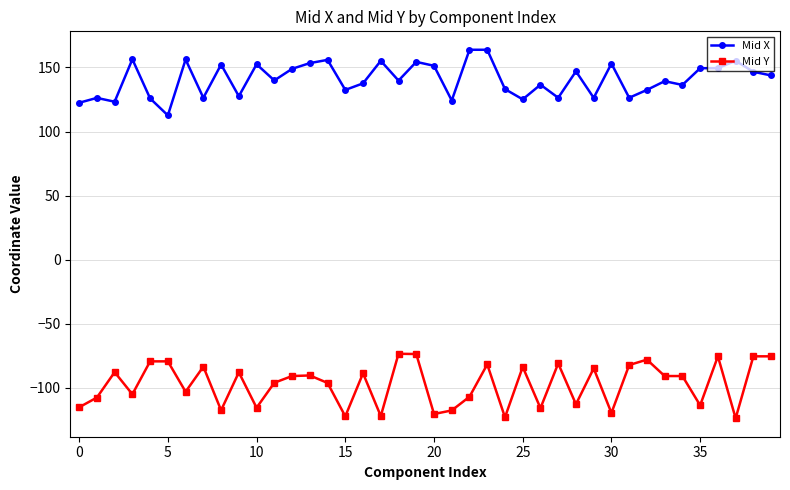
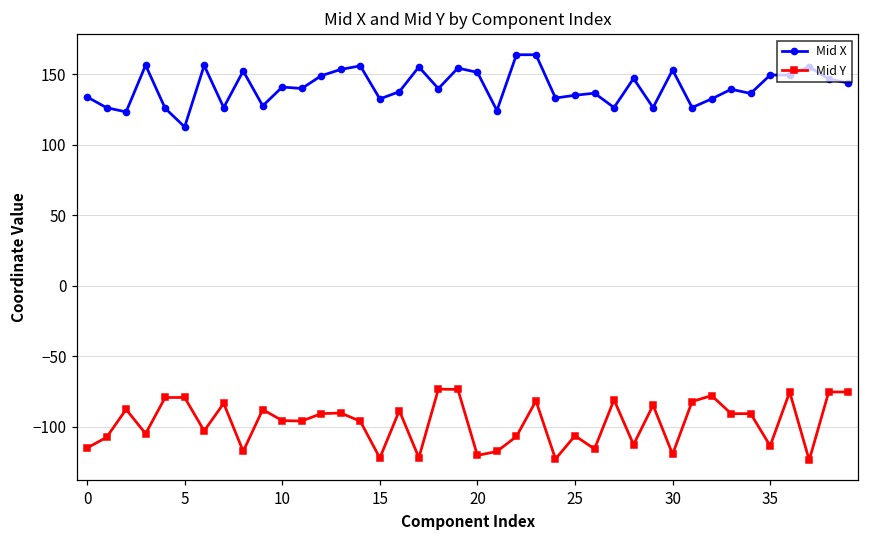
  {
    "Mid X": {
-     "0": 122,
+     "0": 134,
      "5": 113,
-     "10": 152,
+     "10": 141,
      "15": 132,
      "20": 151,
-     "25": 125,
+     "25": 135,
      "30": 153,
      "35": 149
    },
    "Mid Y": {
      "0": -115,
      "5": -79,
-     "10": -116,
+     "10": -96,
      "15": -122,
      "20": -120,
-     "25": -84,
+     "25": -106,
      "30": -120,
      "35": -114
    }
  }
